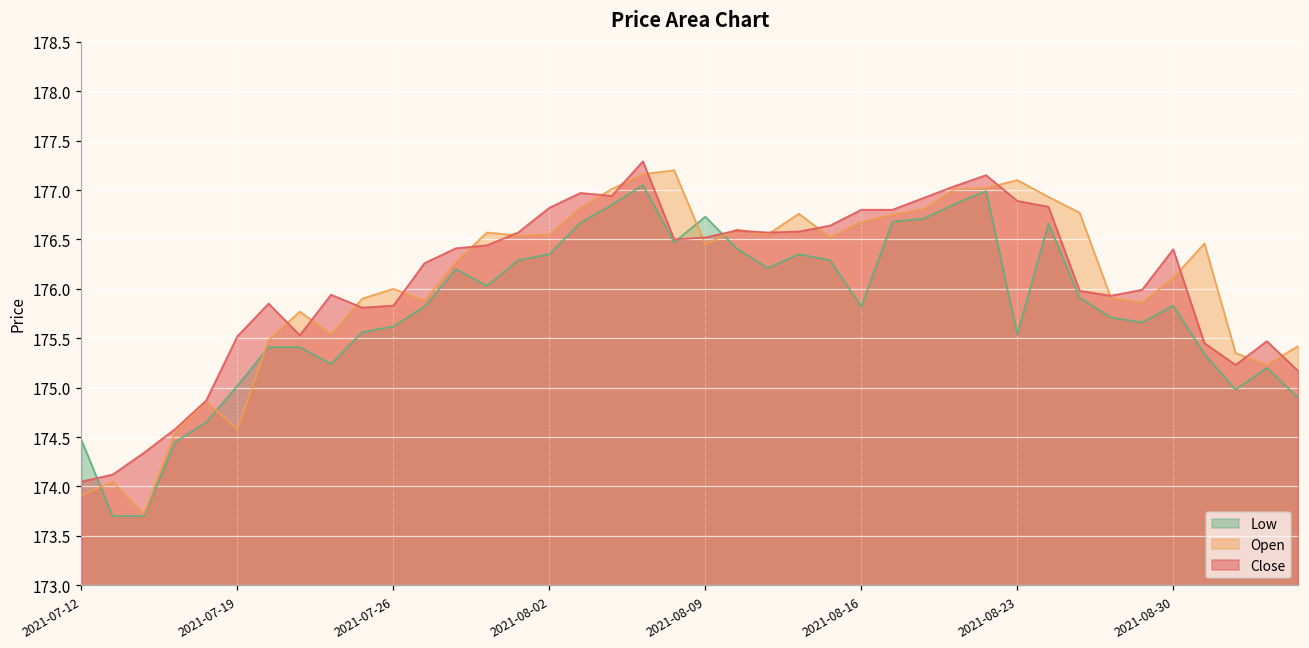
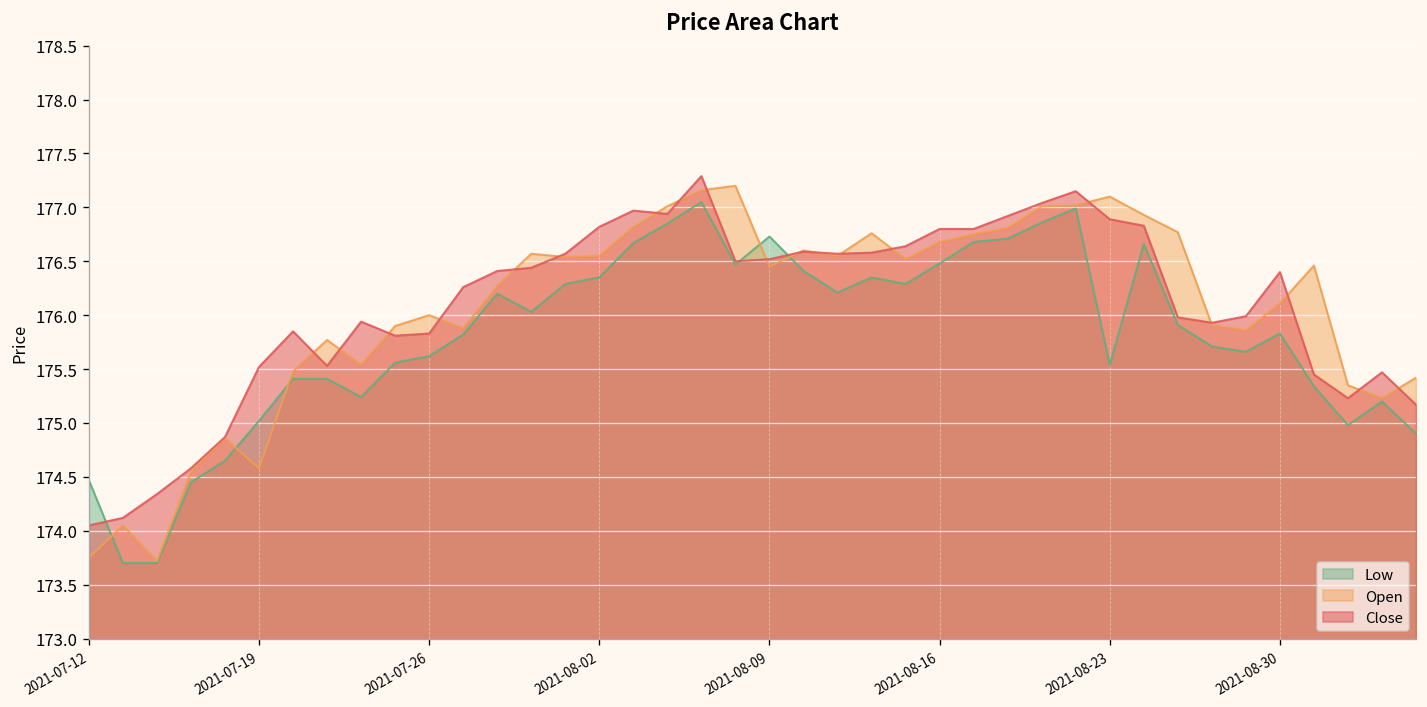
  {
    "Low": {
      "2021-07-12": 174.5,
      "2021-07-19": 175.0,
      "2021-07-26": 175.6,
      "2021-08-02": 176.4,
      "2021-08-09": 176.7,
-     "2021-08-16": 175.8,
+     "2021-08-16": 176.5,
      "2021-08-23": 175.5,
      "2021-08-30": 175.8
    },
    "Open": {
-     "2021-07-12": 173.9,
+     "2021-07-12": 173.8,
      "2021-07-19": 174.6,
      "2021-07-26": 176.0,
      "2021-08-02": 176.6,
      "2021-08-09": 176.5,
      "2021-08-16": 176.7,
      "2021-08-23": 177.1,
      "2021-08-30": 176.1
    },
    "Close": {
      "2021-07-12": 174.1,
      "2021-07-19": 175.5,
      "2021-07-26": 175.8,
      "2021-08-02": 176.8,
      "2021-08-09": 176.5,
      "2021-08-16": 176.8,
      "2021-08-23": 176.9,
      "2021-08-30": 176.4
    }
  }
